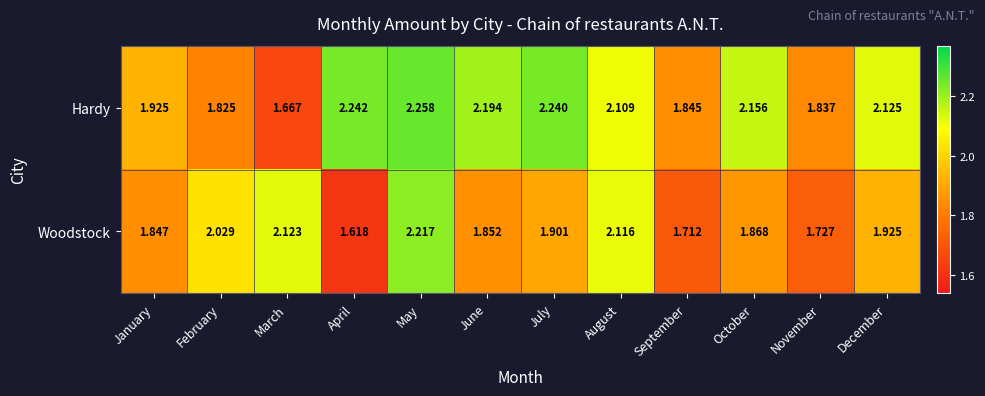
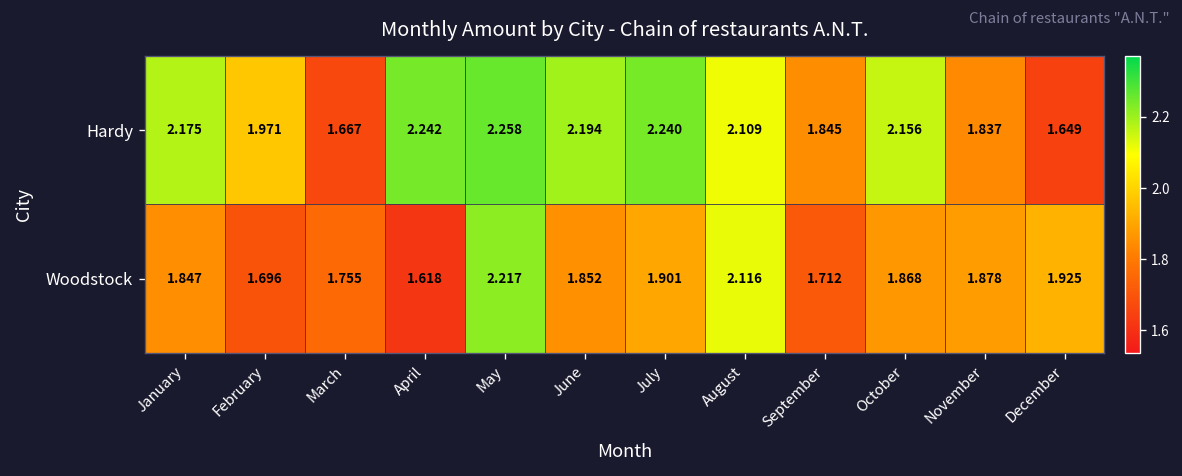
  {
    "Hardy": {
-     "January": 1.925,
-     "February": 1.825,
+     "January": 2.175,
+     "February": 1.971,
      "March": 1.667,
      "April": 2.242,
      "May": 2.258,
      "June": 2.194,
      "July": 2.240,
      "August": 2.109,
      "September": 1.845,
      "October": 2.156,
      "November": 1.837,
-     "December": 2.125
+     "December": 1.649
    },
    "Woodstock": {
      "January": 1.847,
-     "February": 2.029,
-     "March": 2.123,
+     "February": 1.696,
+     "March": 1.755,
      "April": 1.618,
      "May": 2.217,
      "June": 1.852,
      "July": 1.901,
      "August": 2.116,
      "September": 1.712,
      "October": 1.868,
-     "November": 1.727,
+     "November": 1.878,
      "December": 1.925
    }
  }
